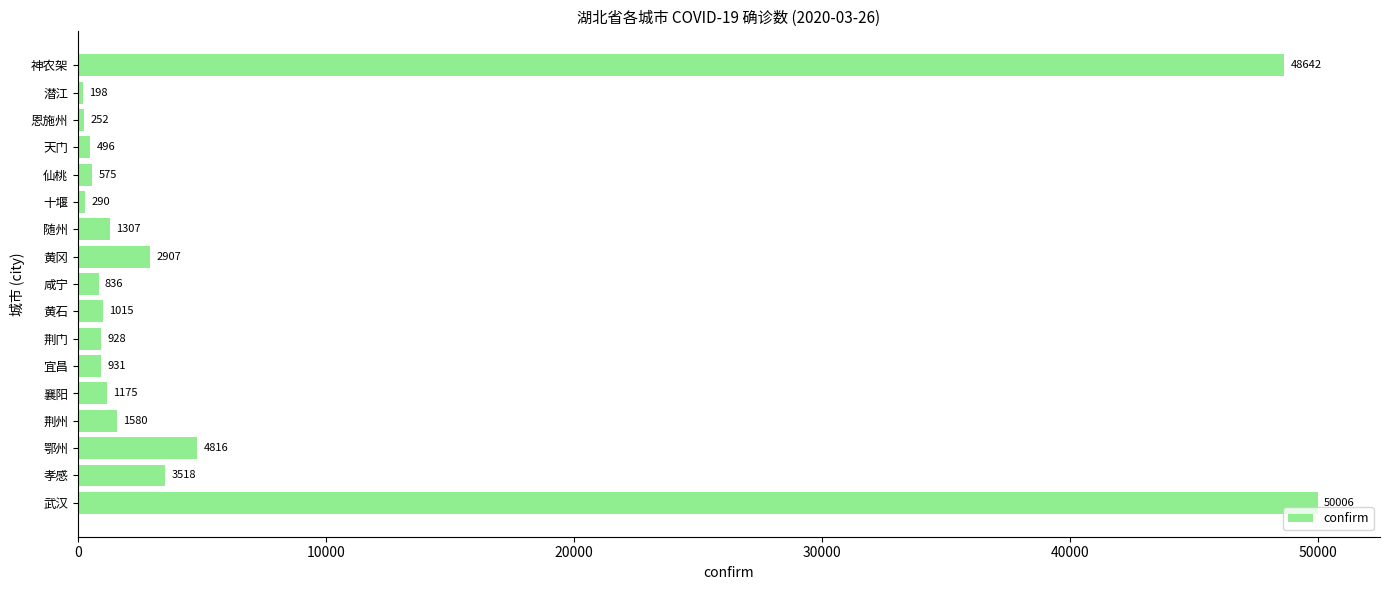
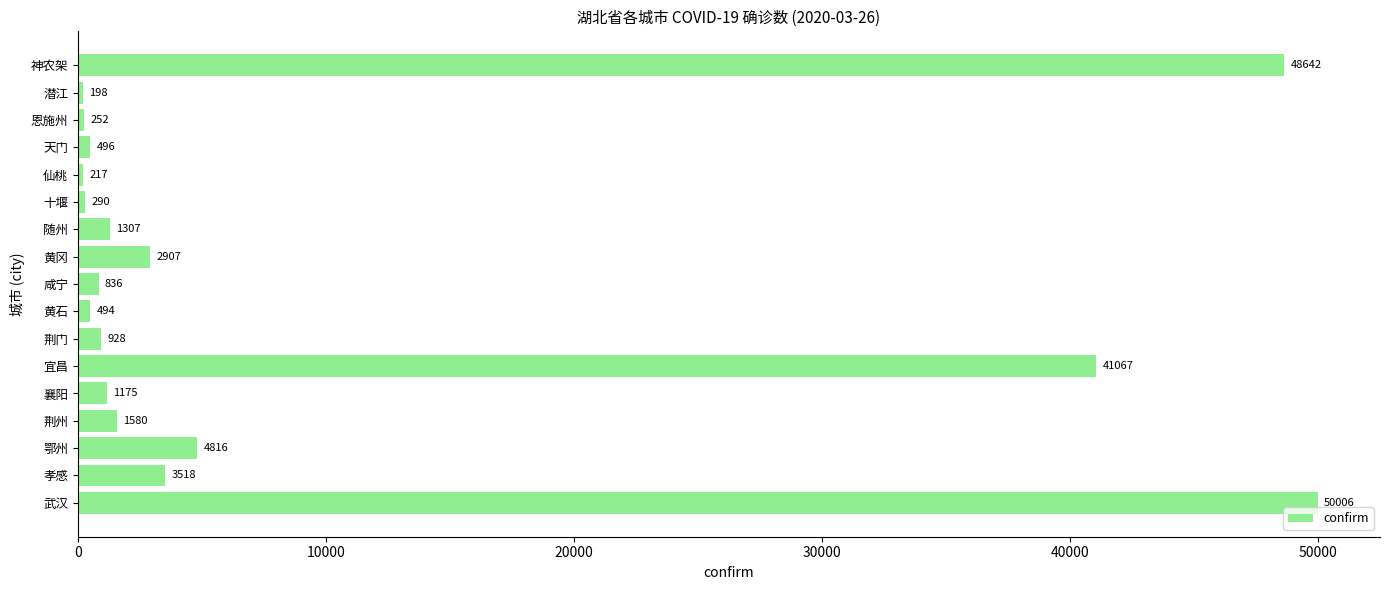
  {
    "神农架": 48642,
    "潜江": 198,
    "恩施州": 252,
    "天门": 496,
-   "仙桃": 575,
+   "仙桃": 217,
    "十堰": 290,
    "随州": 1307,
    "黄冈": 2907,
    "咸宁": 836,
-   "黄石": 1015,
+   "黄石": 494,
    "荆门": 928,
-   "宜昌": 931,
+   "宜昌": 41067,
    "襄阳": 1175,
    "荆州": 1580,
    "鄂州": 4816,
    "孝感": 3518
  }
